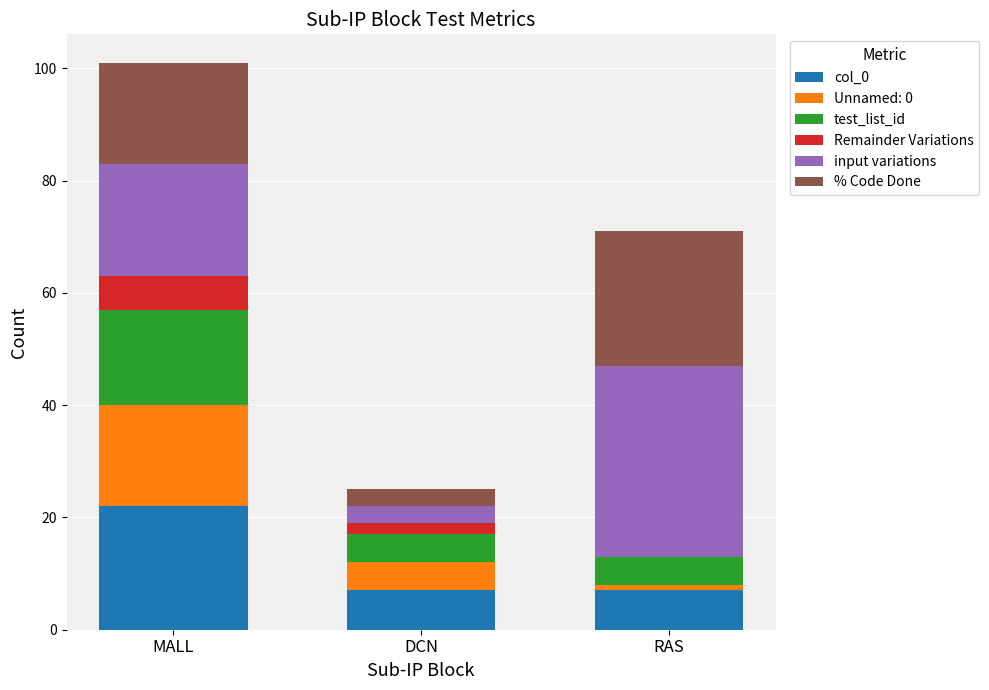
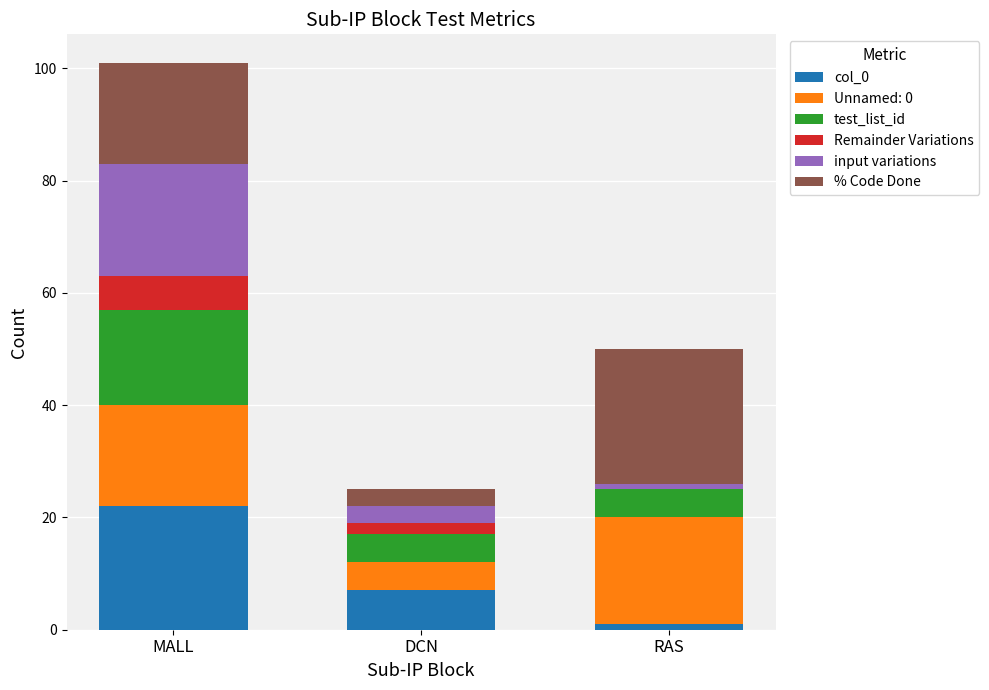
  {
    "col_0": {
      "MALL": 22,
      "DCN": 7,
-     "RAS": 7
+     "RAS": 1
    },
    "Unnamed: 0": {
      "MALL": 18,
      "DCN": 5,
-     "RAS": 1
+     "RAS": 19
    },
    "test_list_id": {
      "MALL": 17,
      "DCN": 5,
      "RAS": 5
    },
    "Remainder Variations": {
      "MALL": 6,
      "DCN": 2,
      "RAS": 0
    },
    "input variations": {
      "MALL": 20,
      "DCN": 3,
-     "RAS": 34
+     "RAS": 1
    },
    "% Code Done": {
      "MALL": 18,
      "DCN": 3,
      "RAS": 24
    }
  }
